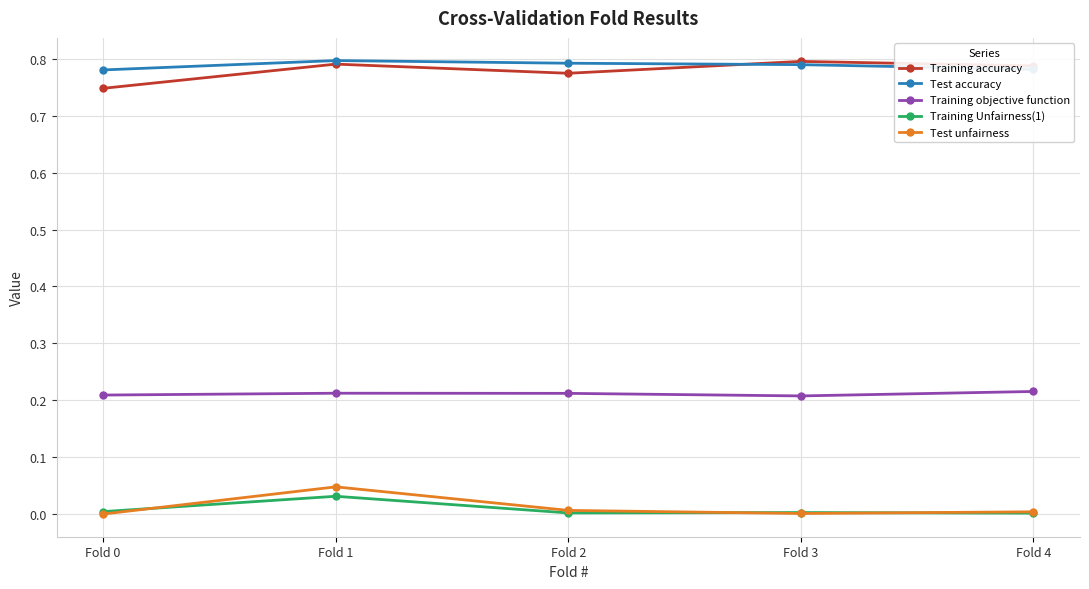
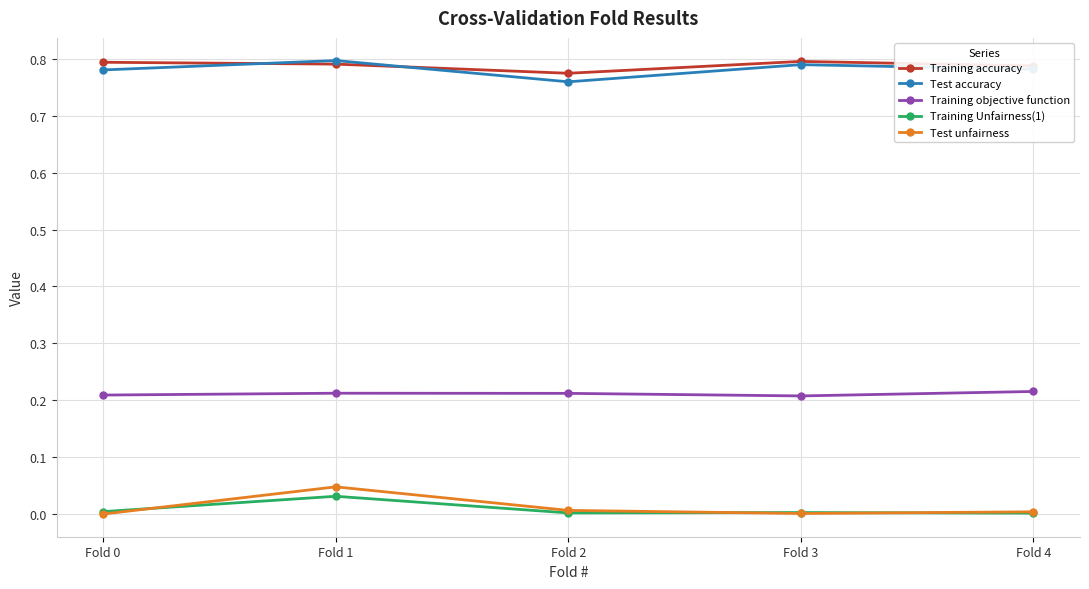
  {
    "Training accuracy": {
-     "Fold 0": 0.75,
+     "Fold 0": 0.79,
      "Fold 1": 0.79,
      "Fold 2": 0.77,
      "Fold 3": 0.80
    },
    "Test accuracy": {
      "Fold 0": 0.78,
      "Fold 1": 0.80,
-     "Fold 2": 0.79,
+     "Fold 2": 0.76,
      "Fold 3": 0.79
    },
    "Training objective function": {
      "Fold 0": 0.21,
      "Fold 1": 0.21,
      "Fold 2": 0.21,
      "Fold 3": 0.21,
      "Fold 4": 0.22
    },
    "Training Unfairness(1)": {
      "Fold 1": 0.03
    },
    "Test unfairness": {
      "Fold 1": 0.05
    }
  }
